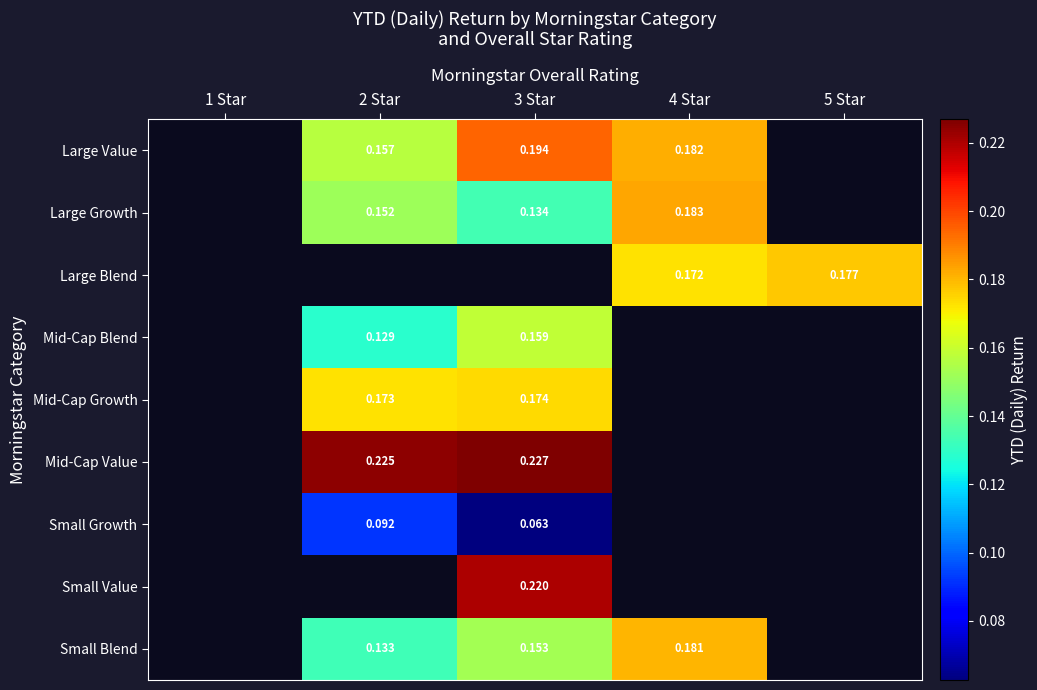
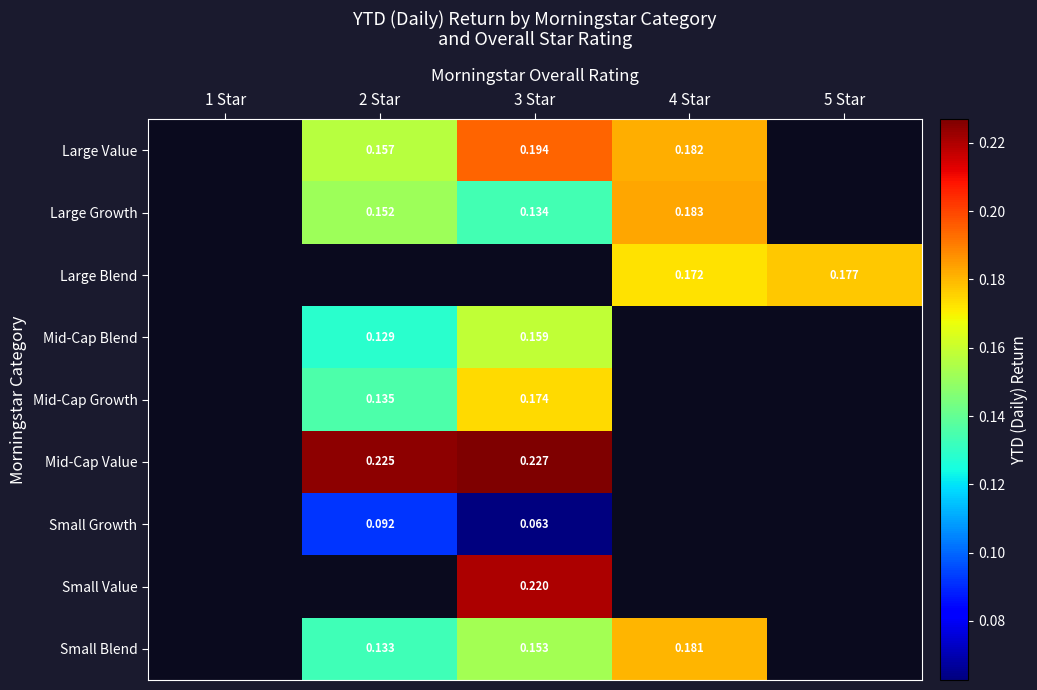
  {
    "Large Value": {
      "2 Star": 0.157,
      "3 Star": 0.194,
      "4 Star": 0.182
    },
    "Large Growth": {
      "2 Star": 0.152,
      "3 Star": 0.134,
      "4 Star": 0.183
    },
    "Large Blend": {
      "4 Star": 0.172,
      "5 Star": 0.177
    },
    "Mid-Cap Blend": {
      "2 Star": 0.129,
      "3 Star": 0.159
    },
    "Mid-Cap Growth": {
-     "2 Star": 0.173,
+     "2 Star": 0.135,
      "3 Star": 0.174
    },
    "Mid-Cap Value": {
      "2 Star": 0.225,
      "3 Star": 0.227
    },
    "Small Growth": {
      "2 Star": 0.092,
      "3 Star": 0.063
    },
    "Small Value": {
      "3 Star": 0.220
    },
    "Small Blend": {
      "2 Star": 0.133,
      "3 Star": 0.153,
      "4 Star": 0.181
    }
  }
